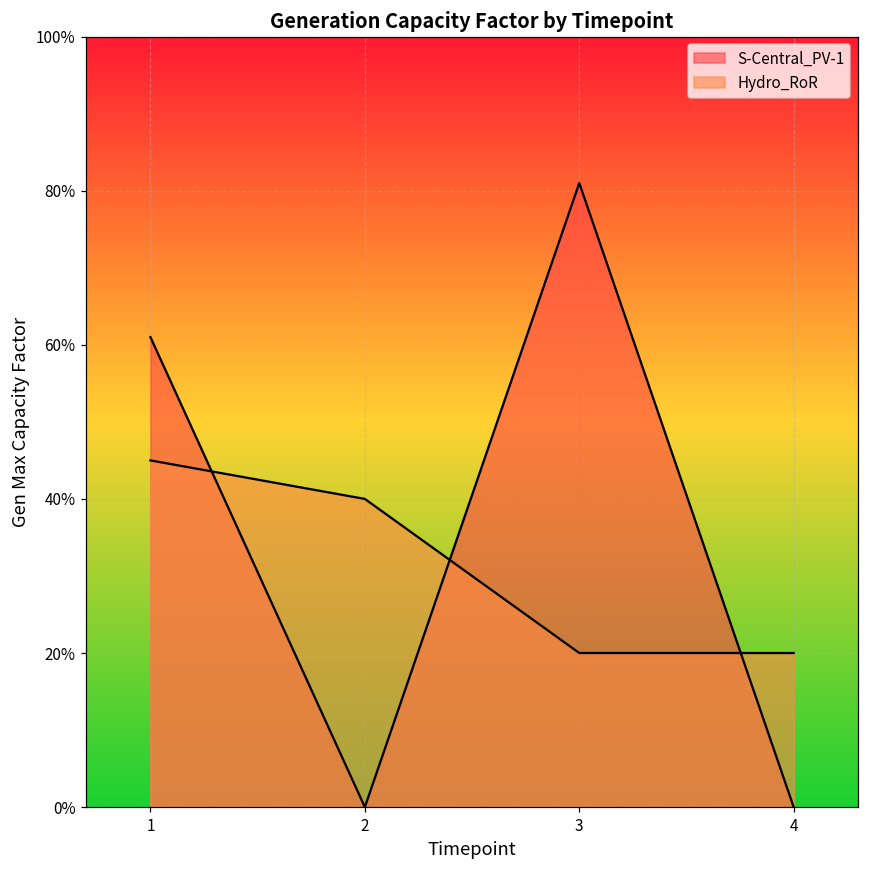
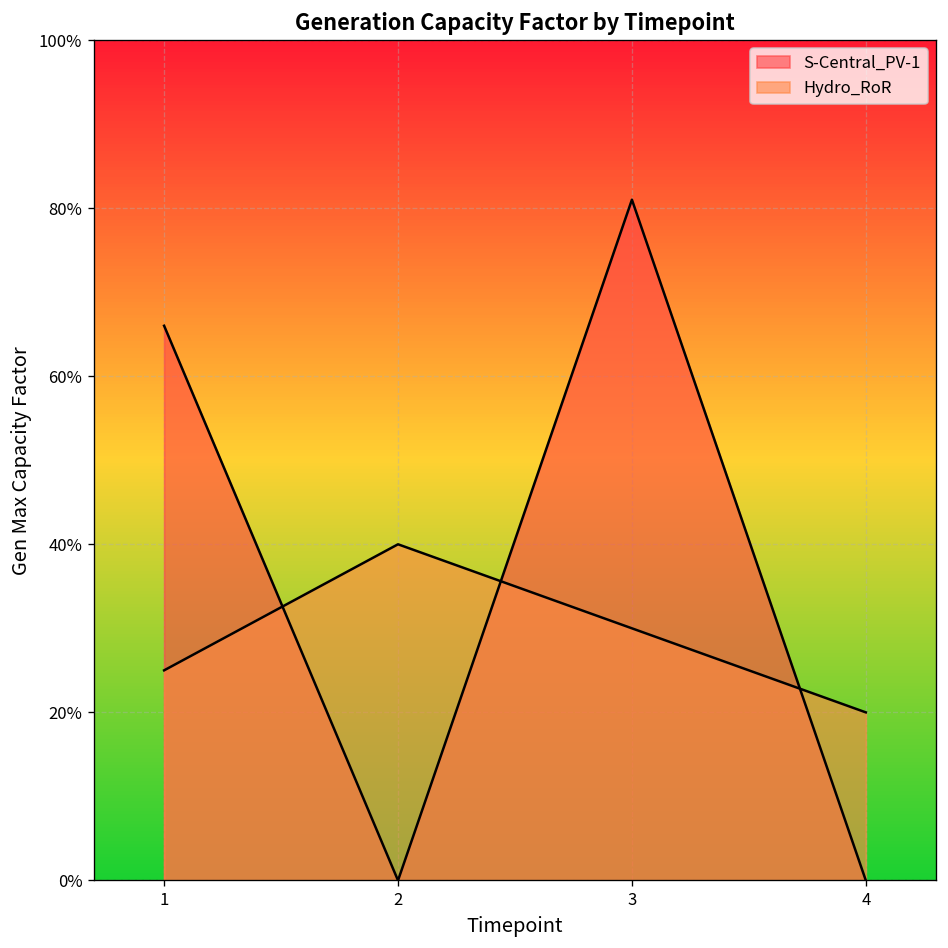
  {
    "S-Central_PV-1": {
-     "1": "61%",
+     "1": "66%",
      "2": "0%",
      "3": "81%",
      "4": "0%"
    },
    "Hydro_RoR": {
-     "1": "45%",
+     "1": "25%",
      "2": "40%",
-     "3": "20%",
+     "3": "30%",
      "4": "20%"
    }
  }
